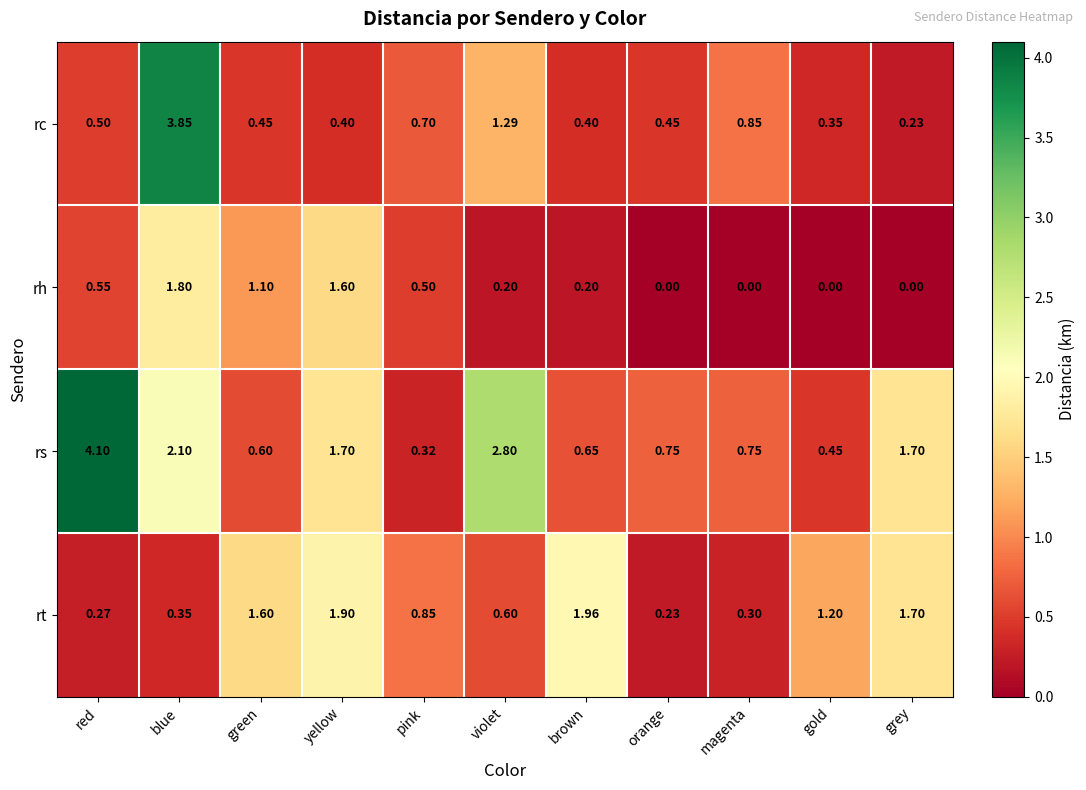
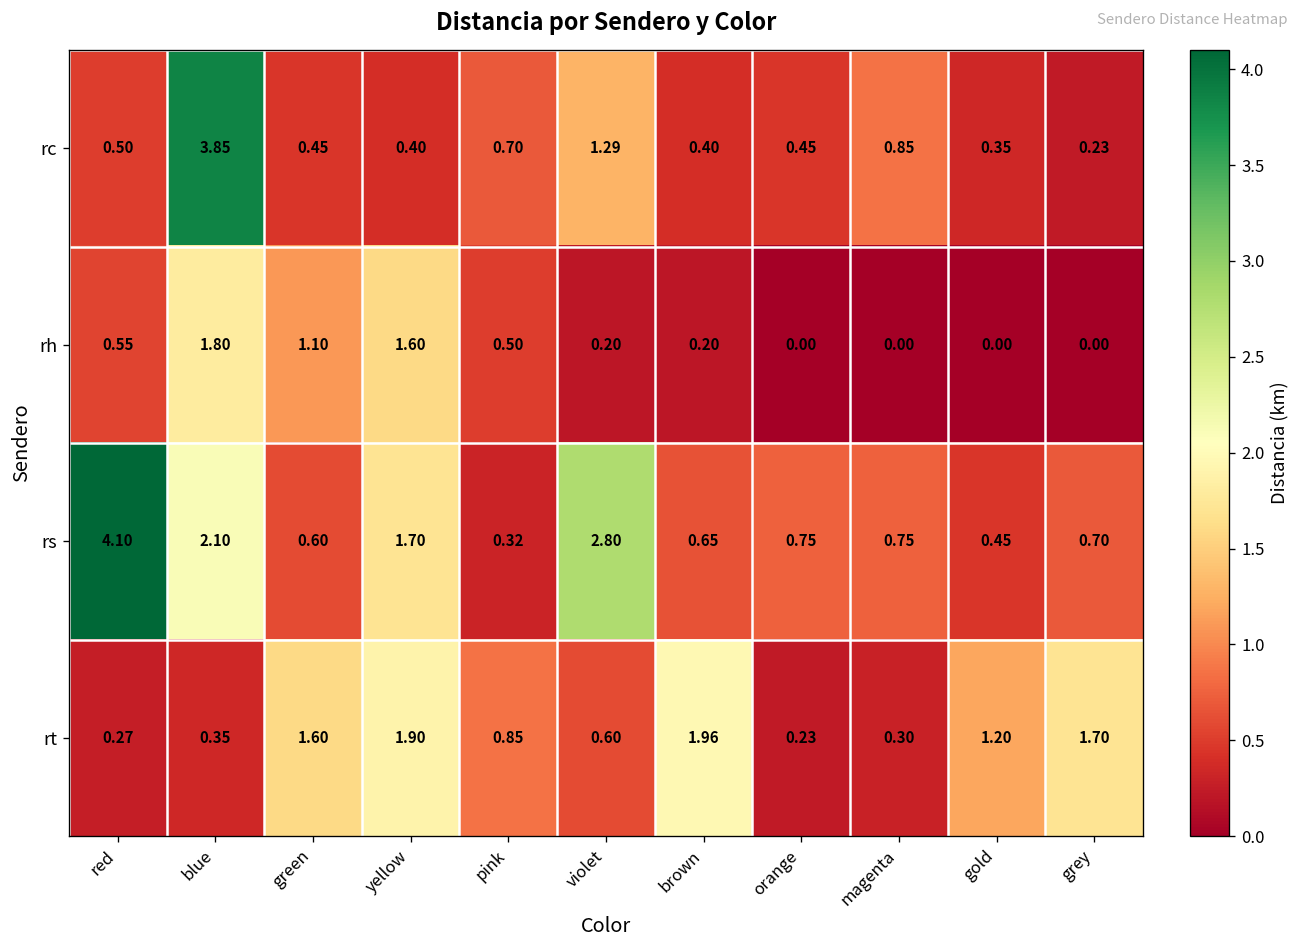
  {
    "rc": {
      "red": 0.50,
      "blue": 3.85,
      "green": 0.45,
      "yellow": 0.40,
      "pink": 0.70,
      "violet": 1.29,
      "brown": 0.40,
      "orange": 0.45,
      "magenta": 0.85,
      "gold": 0.35,
      "grey": 0.23
    },
    "rh": {
      "red": 0.55,
      "blue": 1.80,
      "green": 1.10,
      "yellow": 1.60,
      "pink": 0.50,
      "violet": 0.20,
      "brown": 0.20,
      "orange": 0.00,
      "magenta": 0.00,
      "gold": 0.00,
      "grey": 0.00
    },
    "rs": {
      "red": 4.10,
      "blue": 2.10,
      "green": 0.60,
      "yellow": 1.70,
      "pink": 0.32,
      "violet": 2.80,
      "brown": 0.65,
      "orange": 0.75,
      "magenta": 0.75,
      "gold": 0.45,
-     "grey": 1.70
+     "grey": 0.70
    },
    "rt": {
      "red": 0.27,
      "blue": 0.35,
      "green": 1.60,
      "yellow": 1.90,
      "pink": 0.85,
      "violet": 0.60,
      "brown": 1.96,
      "orange": 0.23,
      "magenta": 0.30,
      "gold": 1.20,
      "grey": 1.70
    }
  }
